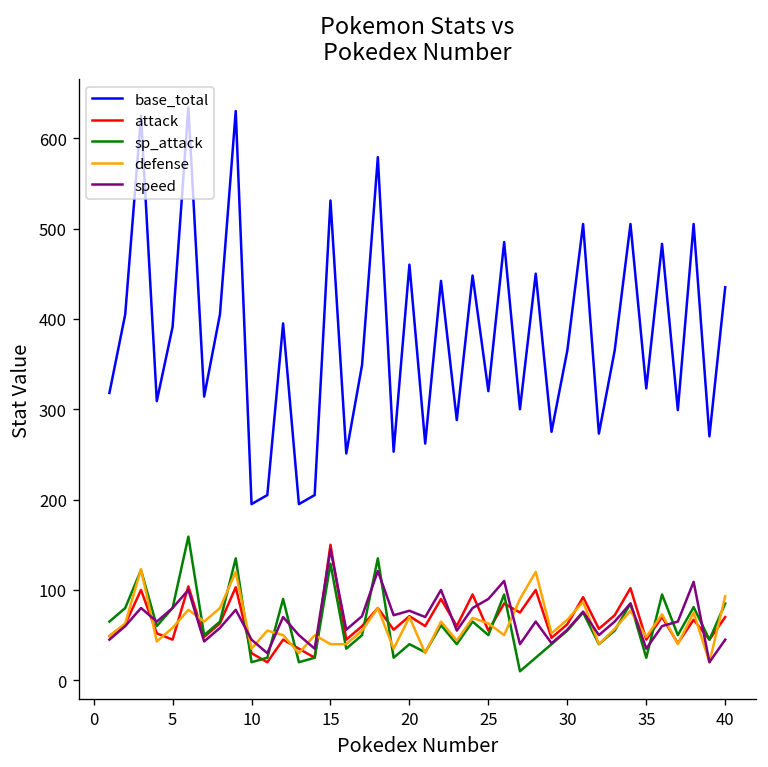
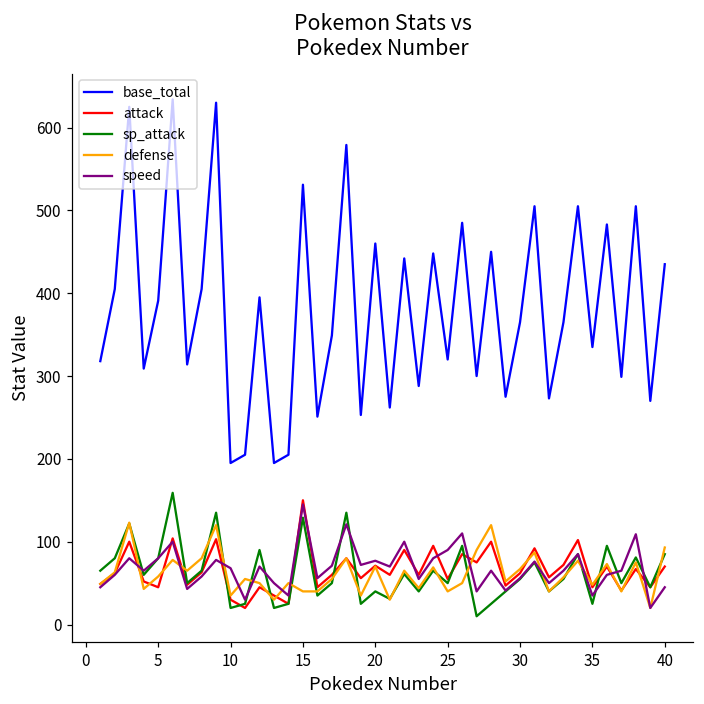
  {
    "base_total": {
      "5": 390,
      "10": 200,
      "15": 530,
      "20": 460,
      "25": 320,
      "30": 370,
-     "35": 320,
+     "35": 340,
      "40": 440
    },
    "attack": {
      "5": 50,
      "10": 30,
      "15": 150,
      "25": 60,
      "30": 60,
      "40": 70
    },
    "sp_attack": {
      "10": 20,
      "15": 130,
      "20": 40,
      "25": 50,
      "35": 30,
      "40": 90
    },
    "defense": {
      "5": 60,
      "10": 40,
      "15": 40,
-     "25": 60,
+     "25": 40,
      "30": 70,
      "40": 90
    },
    "speed": {
-     "10": 50,
+     "10": 70,
      "15": 150,
      "20": 80,
      "25": 90,
      "35": 40,
      "40": 50
    }
  }
